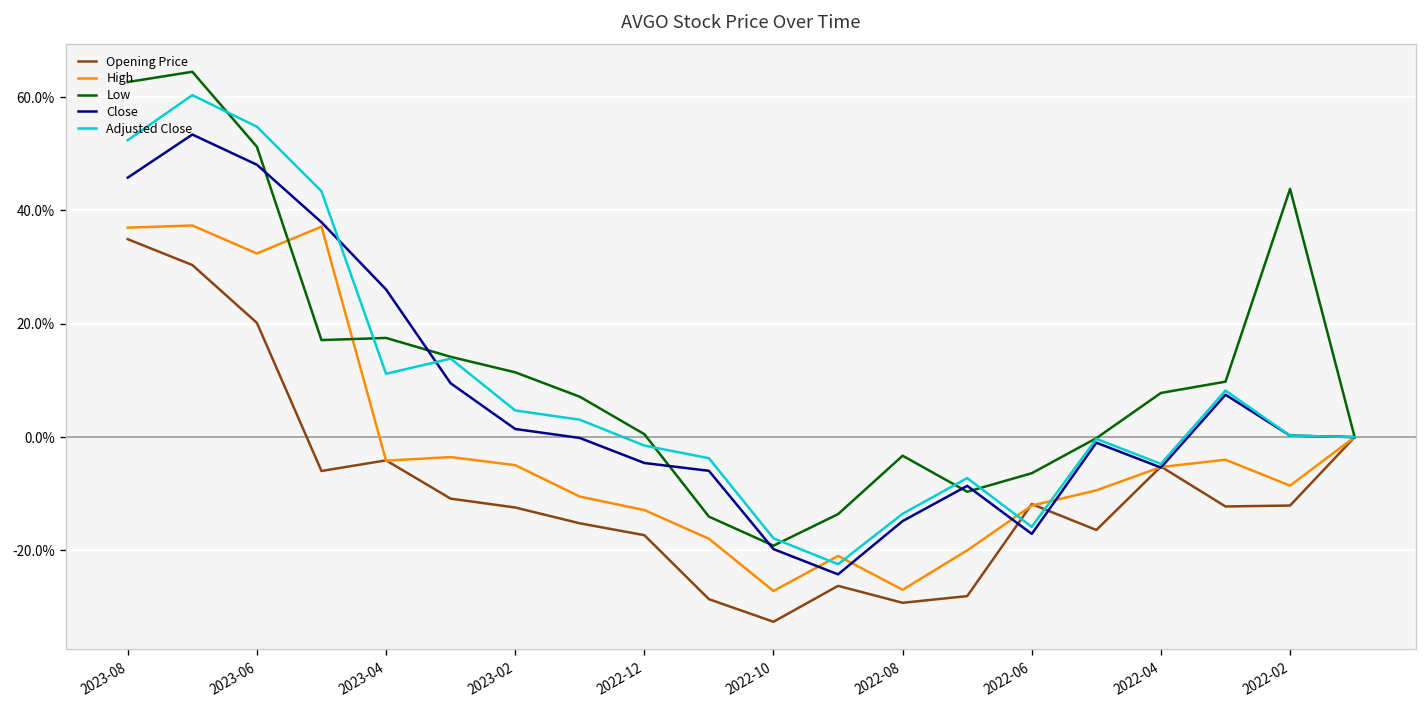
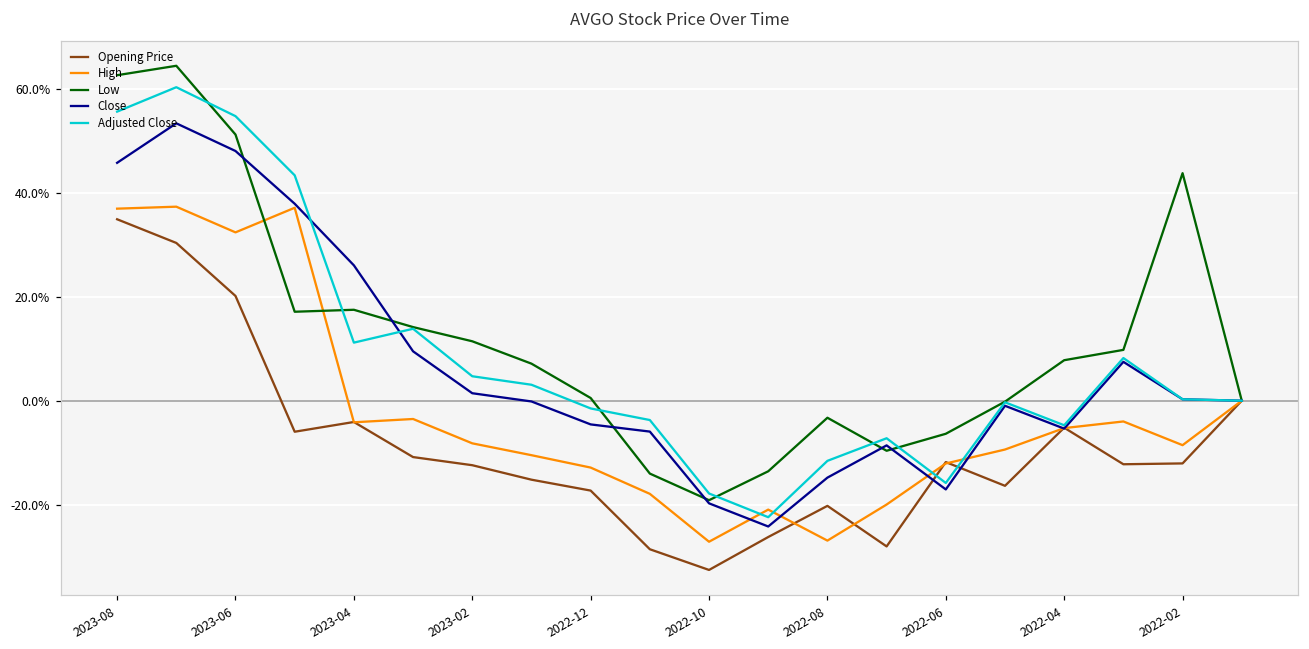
  {
    "Opening Price": {
      "2023-08": "35%",
      "2023-06": "20%",
      "2023-02": "-12%",
      "2022-12": "-17%",
      "2022-10": "-33%",
-     "2022-08": "-29%",
+     "2022-08": "-20%",
      "2022-02": "-12%"
    },
    "High": {
      "2023-08": "37%",
      "2023-06": "32%",
-     "2023-02": "-5%",
+     "2023-02": "-8%",
      "2022-12": "-13%",
      "2022-10": "-27%",
      "2022-08": "-27%",
      "2022-02": "-9%"
    },
    "Low": {
      "2023-08": "63%",
      "2023-06": "51%",
      "2023-04": "17%",
      "2023-02": "11%",
      "2022-12": "1%",
      "2022-10": "-19%",
      "2022-08": "-3%",
      "2022-06": "-6%",
      "2022-04": "8%",
      "2022-02": "44%"
    },
    "Close": {
      "2023-08": "46%",
      "2023-06": "48%",
      "2023-04": "26%",
      "2023-02": "1%",
      "2022-12": "-5%",
      "2022-10": "-20%",
      "2022-08": "-15%",
      "2022-06": "-17%"
    },
    "Adjusted Close": {
-     "2023-08": "52%",
+     "2023-08": "56%",
      "2023-06": "55%",
      "2023-04": "11%",
      "2023-02": "5%",
      "2022-12": "-1%",
      "2022-10": "-18%",
-     "2022-08": "-14%",
+     "2022-08": "-12%",
      "2022-06": "-16%"
    }
  }
